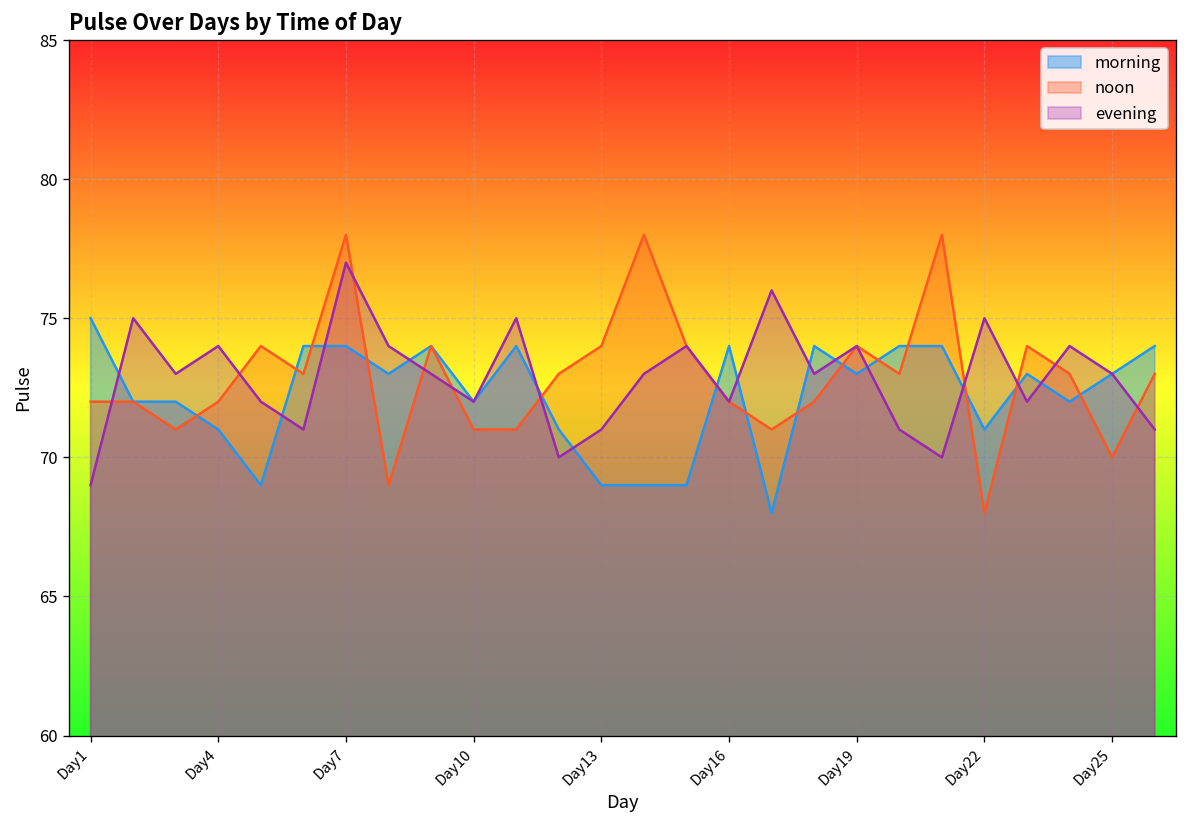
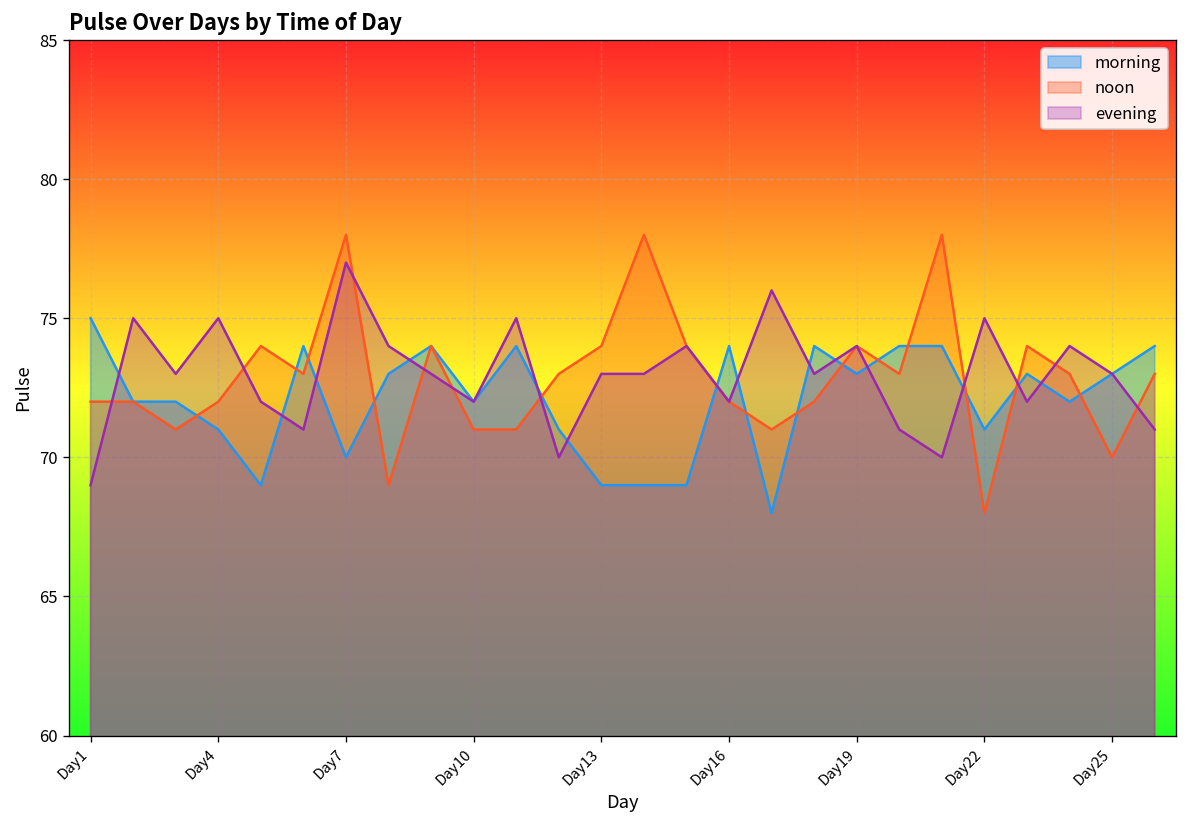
  {
    "morning": {
      "Day1": 75,
      "Day4": 71,
-     "Day7": 74,
+     "Day7": 70,
      "Day13": 69,
      "Day16": 74,
      "Day19": 73,
      "Day22": 71
    },
    "noon": {
      "Day1": 72,
      "Day4": 72,
      "Day7": 78,
      "Day10": 71,
      "Day13": 74,
      "Day22": 68,
      "Day25": 70
    },
    "evening": {
      "Day1": 69,
-     "Day4": 74,
+     "Day4": 75,
      "Day7": 77,
-     "Day13": 71,
+     "Day13": 73,
      "Day22": 75
    }
  }
